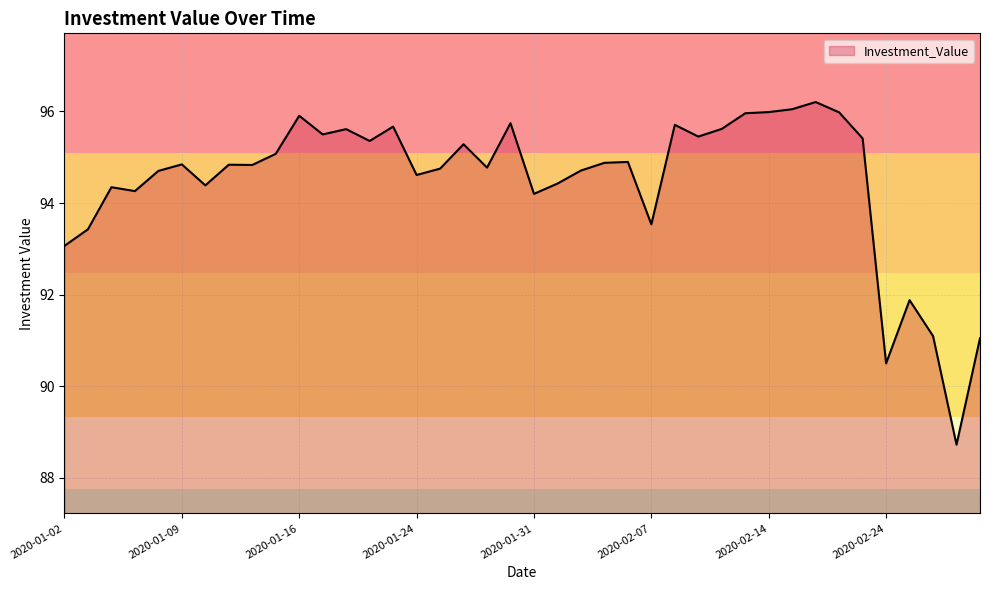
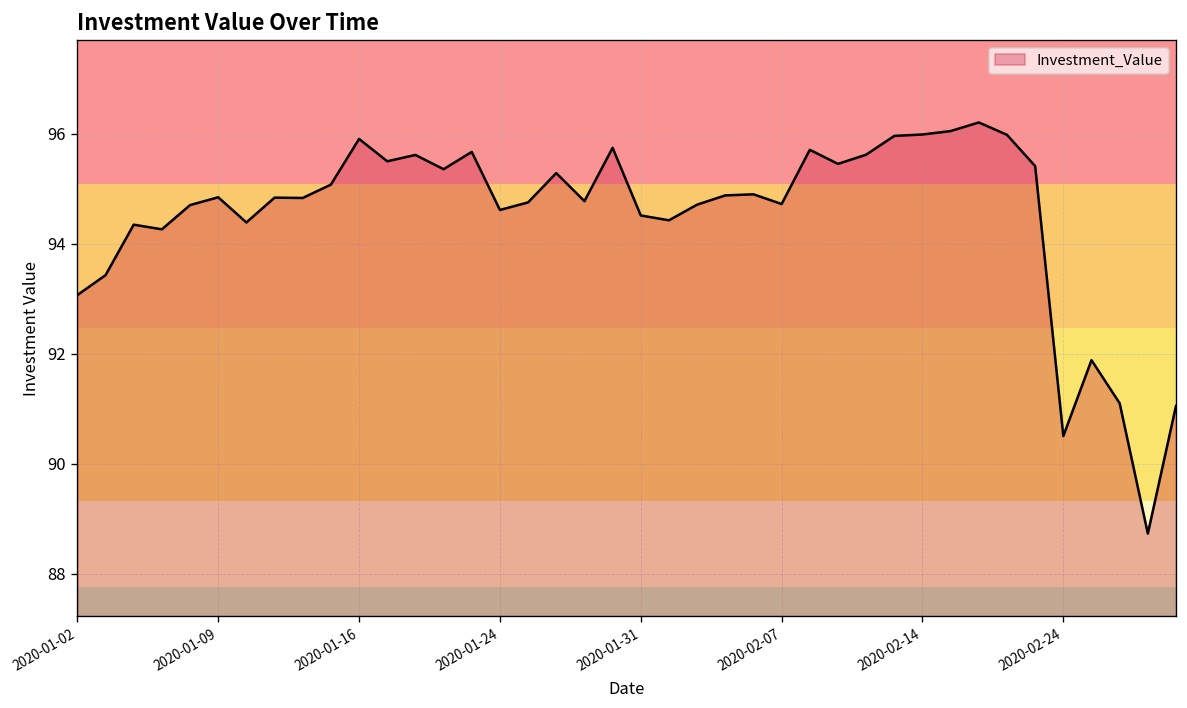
  {
    "2020-01-02": 93.1,
    "2020-01-09": 94.8,
    "2020-01-16": 95.9,
    "2020-01-24": 94.6,
-   "2020-01-31": 94.2,
-   "2020-02-07": 93.5,
+   "2020-01-31": 94.5,
+   "2020-02-07": 94.7,
    "2020-02-14": 96.0,
    "2020-02-24": 90.5
  }
